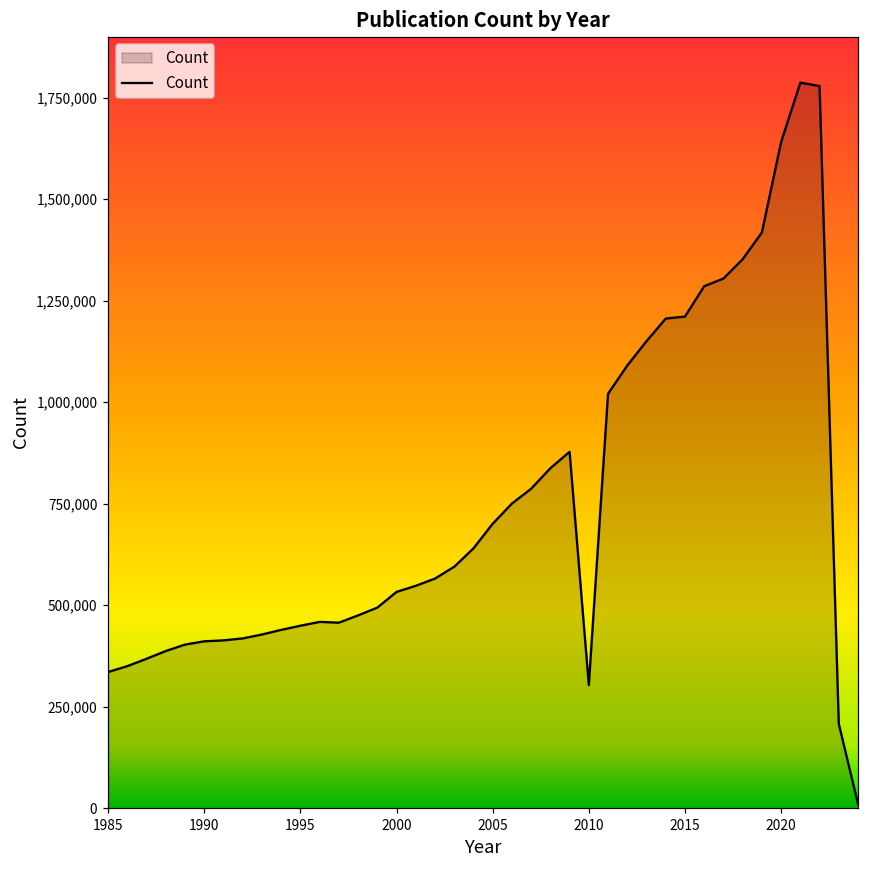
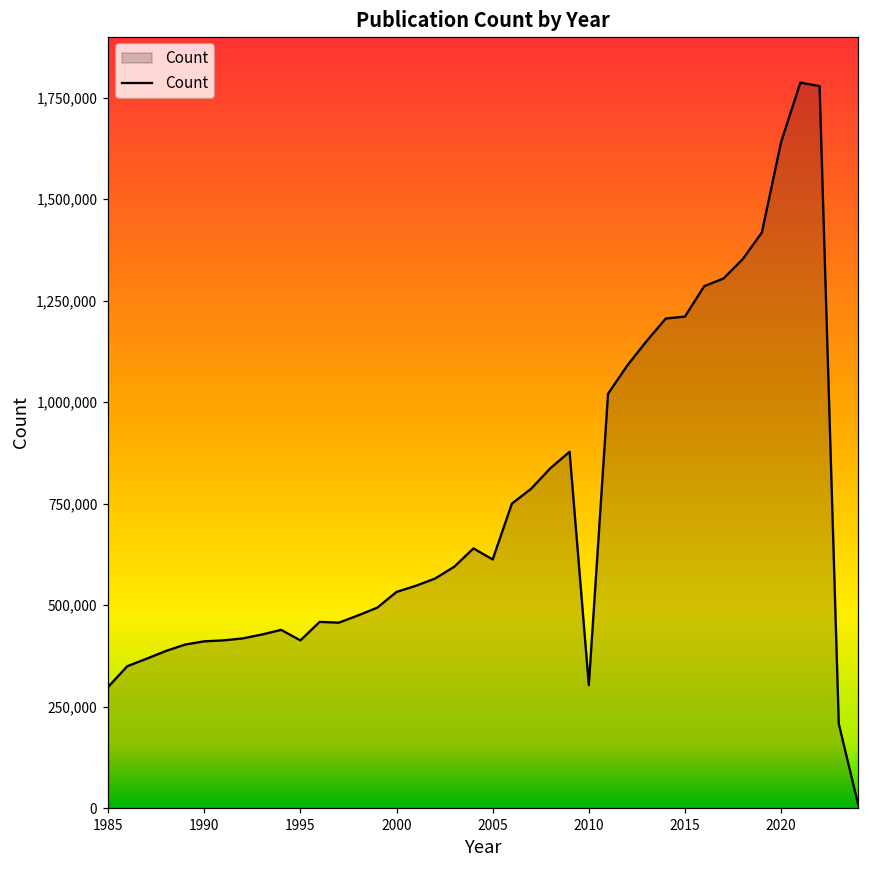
  {
-   "1985": "340,000",
+   "1985": "300,000",
    "1990": "410,000",
-   "1995": "450,000",
+   "1995": "410,000",
    "2000": "530,000",
-   "2005": "700,000",
+   "2005": "610,000",
    "2010": "300,000",
    "2015": "1,210,000",
    "2020": "1,640,000"
  }
